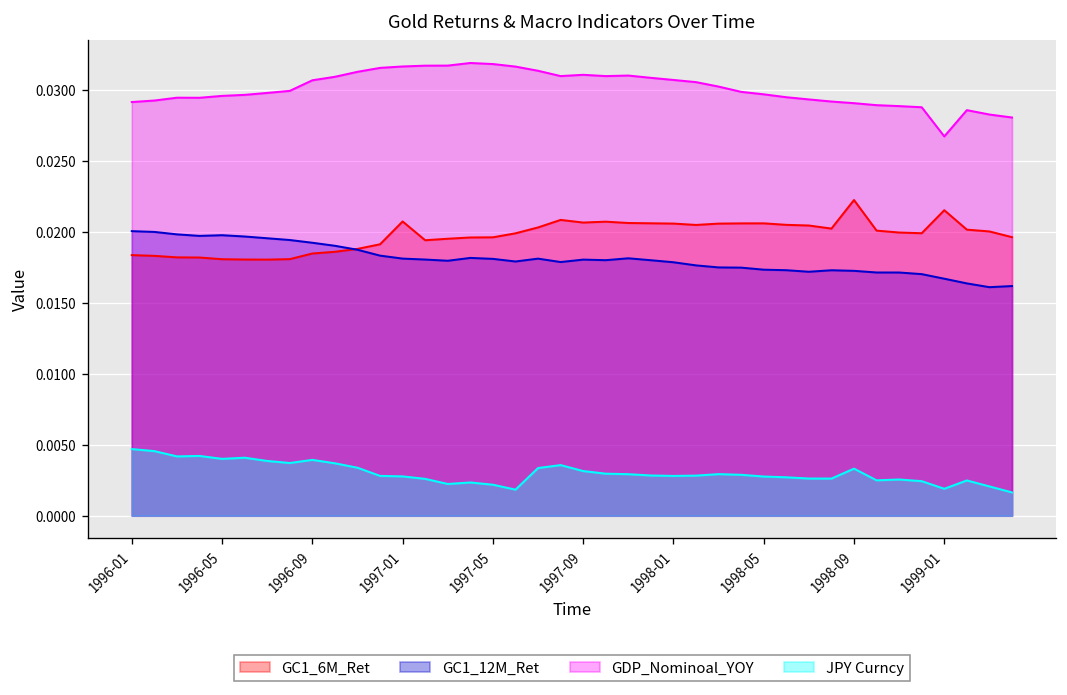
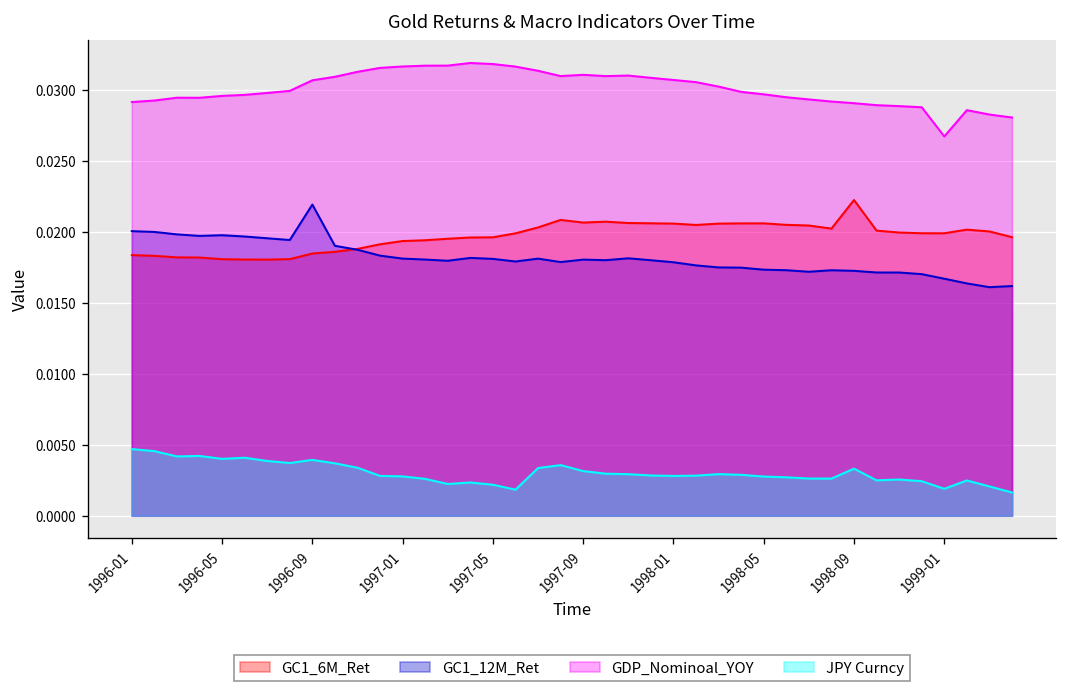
  {
    "GC1_6M_Ret": {
      "1996-01": 0.0184,
      "1996-05": 0.0181,
      "1996-09": 0.0185,
-     "1997-01": 0.0207,
+     "1997-01": 0.0193,
      "1997-05": 0.0196,
      "1997-09": 0.0206,
      "1998-01": 0.0206,
      "1998-05": 0.0206,
      "1998-09": 0.0222,
-     "1999-01": 0.0215
+     "1999-01": 0.0199
    },
    "GC1_12M_Ret": {
      "1996-01": 0.0200,
      "1996-05": 0.0198,
-     "1996-09": 0.0192,
+     "1996-09": 0.0219,
      "1997-01": 0.0181,
      "1997-05": 0.0181,
      "1997-09": 0.0180,
      "1998-01": 0.0178,
      "1998-05": 0.0173,
      "1998-09": 0.0172,
      "1999-01": 0.0167
    },
    "GDP_Nominoal_YOY": {
      "1996-01": 0.0291,
      "1996-05": 0.0296,
      "1996-09": 0.0307,
      "1997-01": 0.0316,
      "1997-05": 0.0318,
      "1997-09": 0.0310,
      "1998-01": 0.0307,
      "1998-05": 0.0297,
      "1998-09": 0.0291,
      "1999-01": 0.0267
    },
    "JPY Curncy": {
      "1996-01": 0.0047,
      "1996-05": 0.0040,
      "1996-09": 0.0039,
      "1997-01": 0.0028,
      "1997-05": 0.0022,
      "1997-09": 0.0031,
      "1998-01": 0.0028,
      "1998-05": 0.0028,
      "1998-09": 0.0033,
      "1999-01": 0.0019
    }
  }
